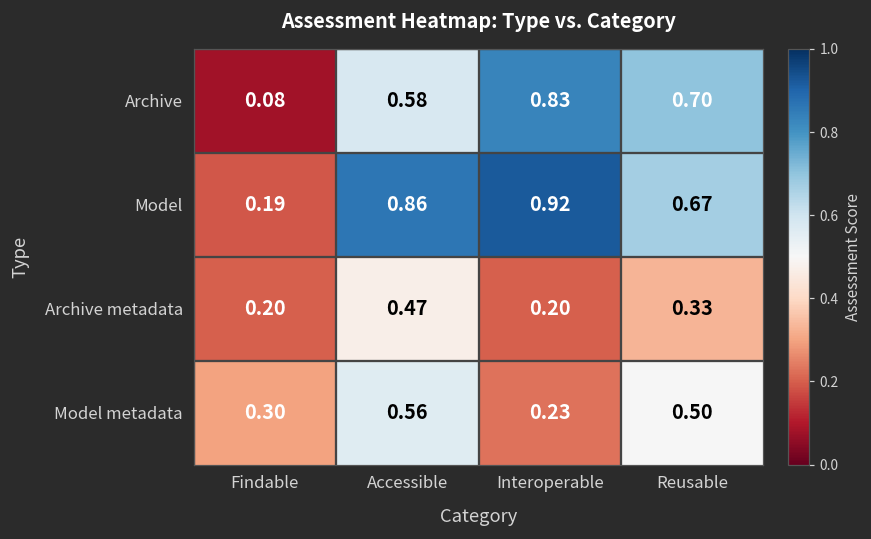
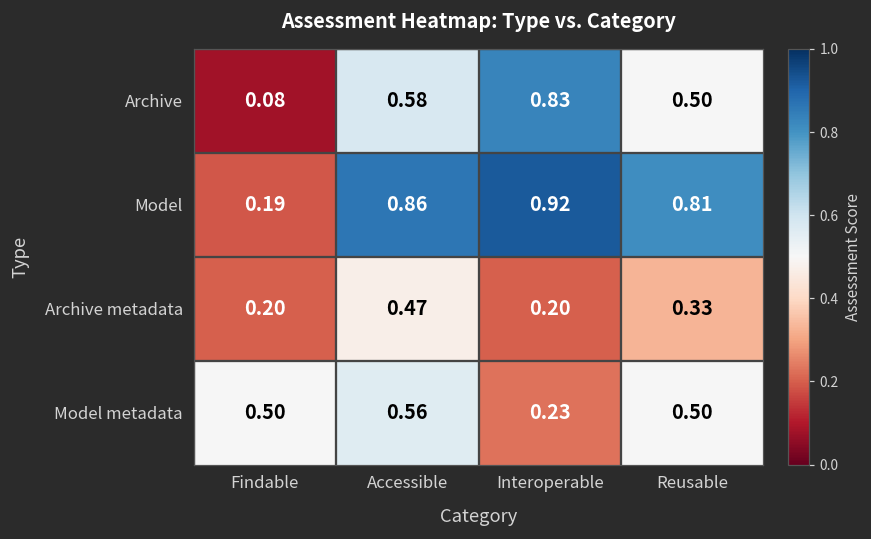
  {
    "Archive": {
      "Findable": 0.08,
      "Accessible": 0.58,
      "Interoperable": 0.83,
-     "Reusable": 0.70
+     "Reusable": 0.50
    },
    "Model": {
      "Findable": 0.19,
      "Accessible": 0.86,
      "Interoperable": 0.92,
-     "Reusable": 0.67
+     "Reusable": 0.81
    },
    "Archive metadata": {
      "Findable": 0.20,
      "Accessible": 0.47,
      "Interoperable": 0.20,
      "Reusable": 0.33
    },
    "Model metadata": {
-     "Findable": 0.30,
+     "Findable": 0.50,
      "Accessible": 0.56,
      "Interoperable": 0.23,
      "Reusable": 0.50
    }
  }
